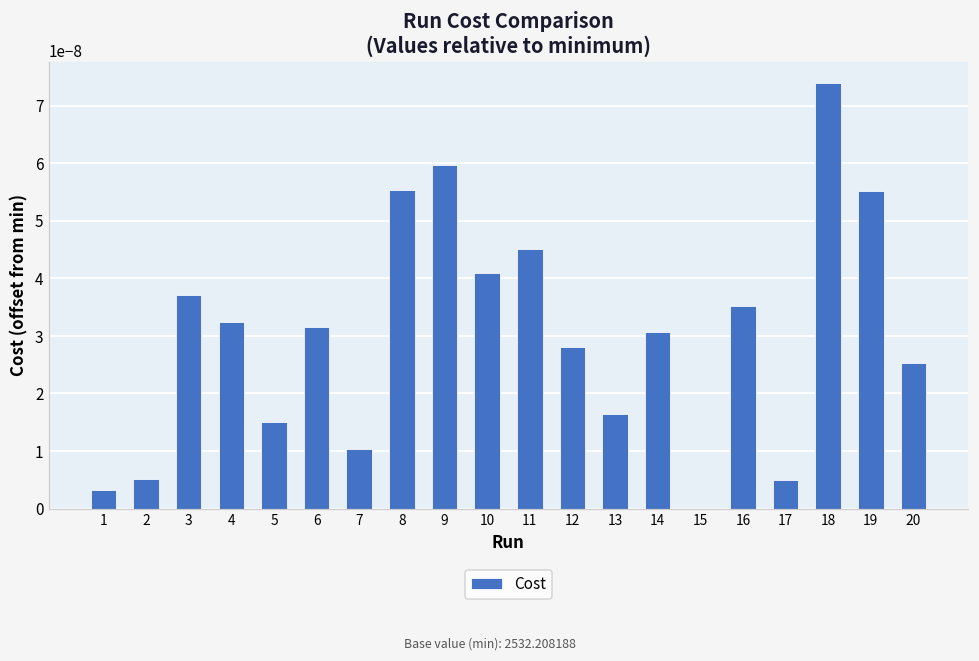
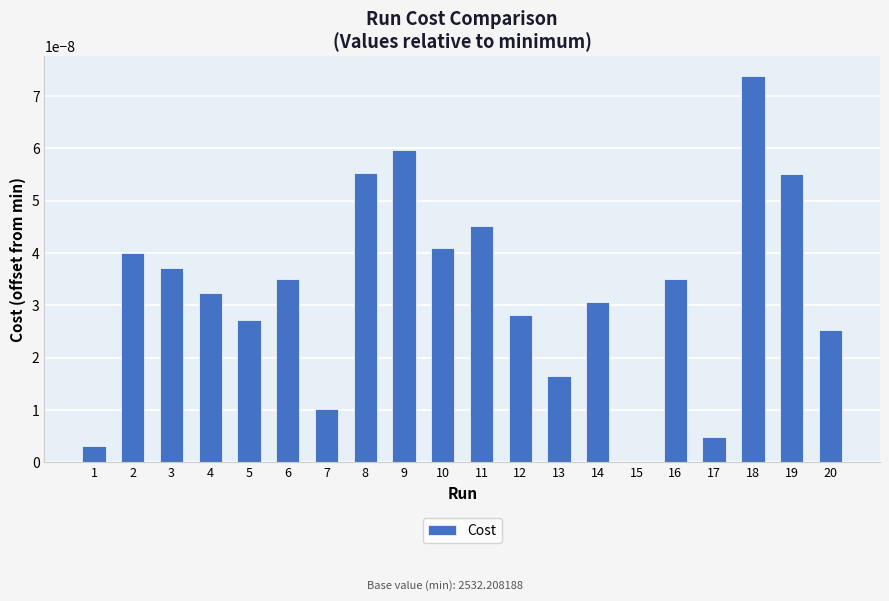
  {
    "1": 0.000000003,
-   "2": 0.000000005,
+   "2": 0.000000040,
    "3": 0.000000037,
    "4": 0.000000032,
-   "5": 0.000000015,
-   "6": 0.000000032,
+   "5": 0.000000027,
+   "6": 0.000000035,
    "7": 0.000000010,
    "8": 0.000000055,
    "9": 0.000000060,
    "10": 0.000000041,
    "11": 0.000000045,
    "12": 0.000000028,
    "13": 0.000000016,
    "14": 0.000000031,
    "15": 0.000000000,
    "16": 0.000000035,
    "17": 0.000000005,
    "18": 0.000000074,
    "19": 0.000000055,
    "20": 0.000000025
  }
